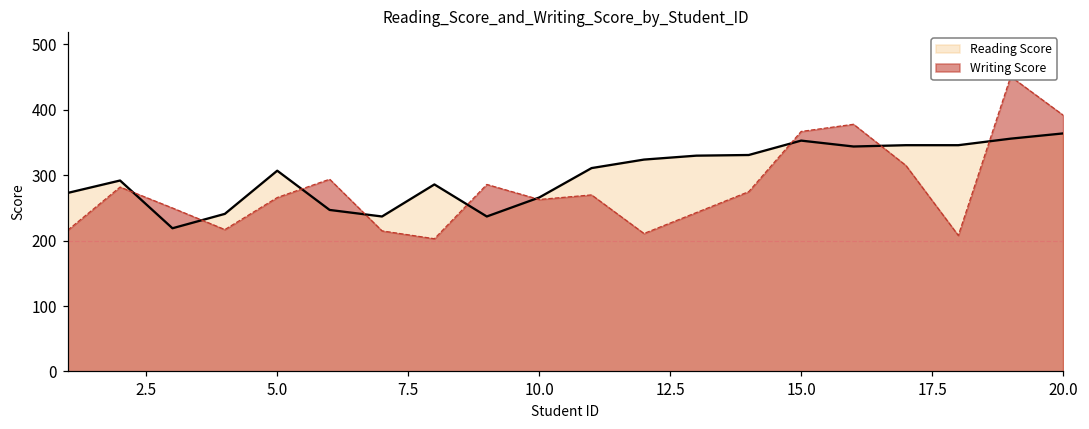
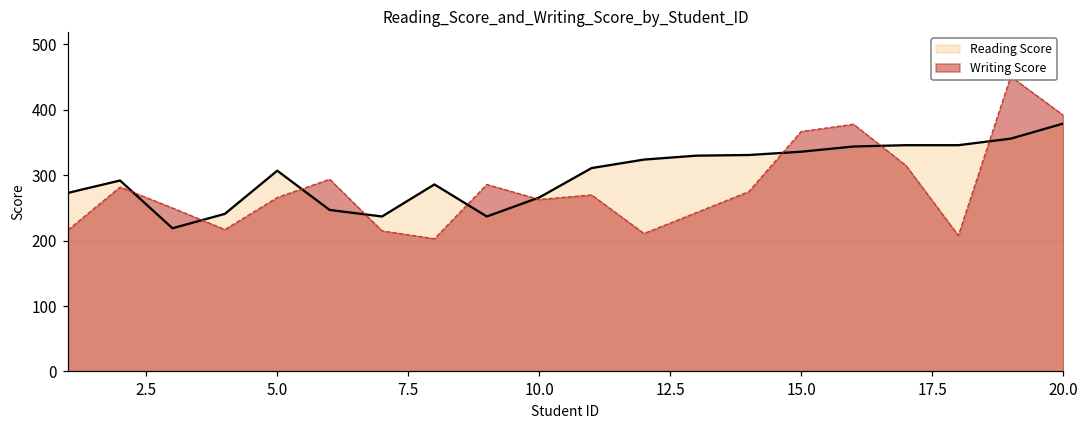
  {
    "Reading Score": {
      "5.0": 310,
-     "15.0": 350,
-     "20.0": 360
+     "15.0": 340,
+     "20.0": 380
    },
    "Writing Score": {
      "5.0": 270,
      "15.0": 370,
      "20.0": 390
    }
  }
